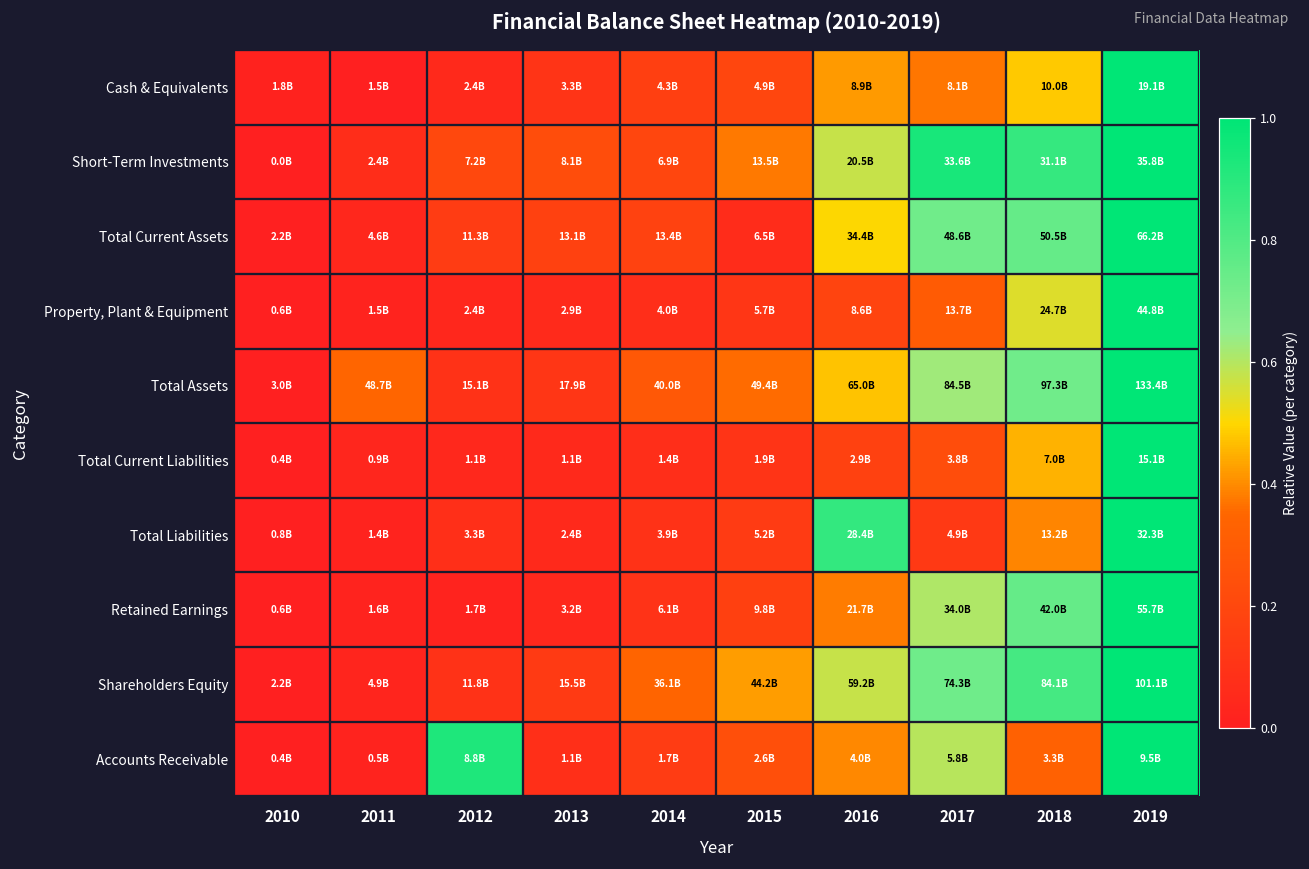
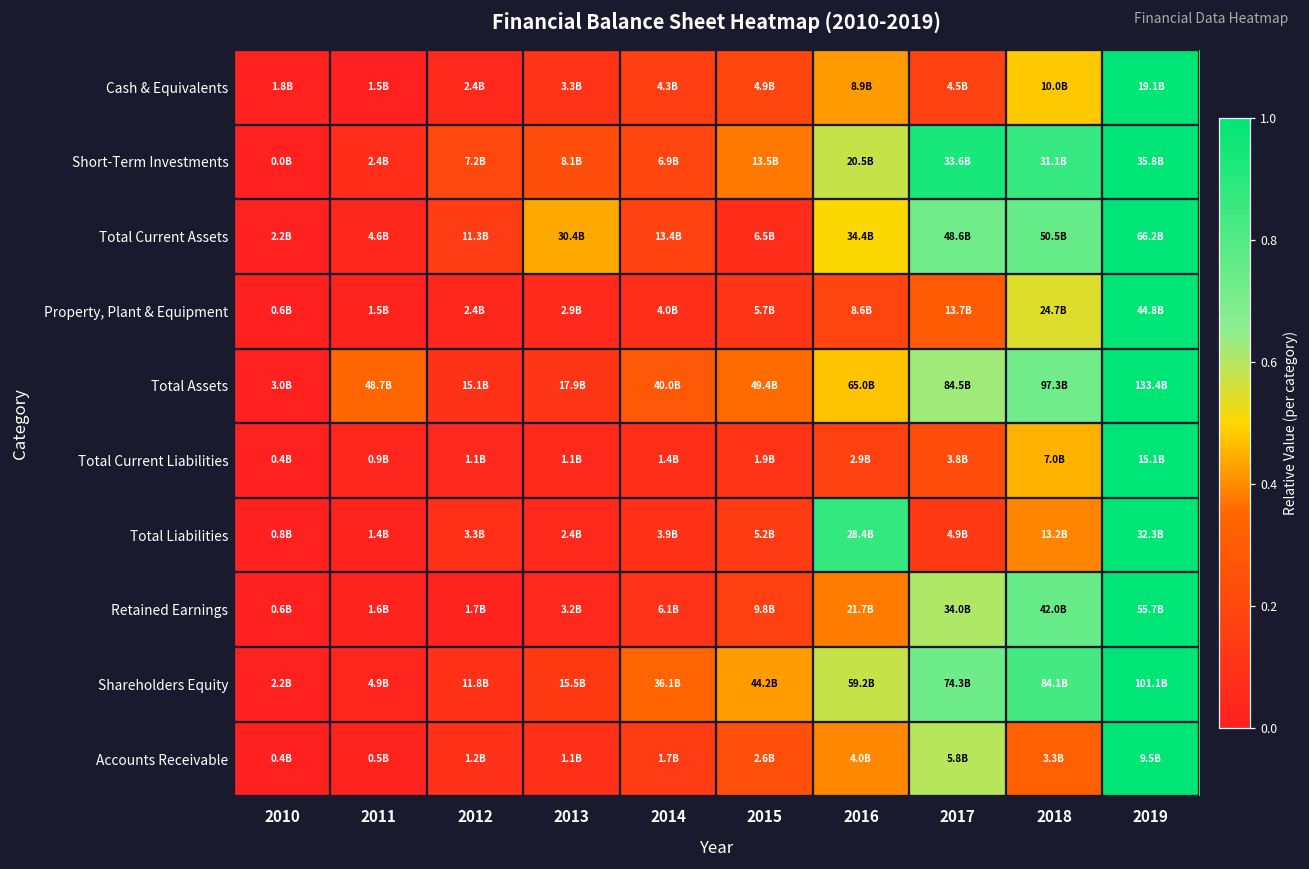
  {
    "Cash & Equivalents": {
      "2010": "1.8B",
      "2011": "1.5B",
      "2012": "2.4B",
      "2013": "3.3B",
      "2014": "4.3B",
      "2015": "4.9B",
      "2016": "8.9B",
-     "2017": "8.1B",
+     "2017": "4.5B",
      "2018": "10.0B",
      "2019": "19.1B"
    },
    "Short-Term Investments": {
      "2010": "0.0B",
      "2011": "2.4B",
      "2012": "7.2B",
      "2013": "8.1B",
      "2014": "6.9B",
      "2015": "13.5B",
      "2016": "20.5B",
      "2017": "33.6B",
      "2018": "31.1B",
      "2019": "35.8B"
    },
    "Total Current Assets": {
      "2010": "2.2B",
      "2011": "4.6B",
      "2012": "11.3B",
-     "2013": "13.1B",
+     "2013": "30.4B",
      "2014": "13.4B",
      "2015": "6.5B",
      "2016": "34.4B",
      "2017": "48.6B",
      "2018": "50.5B",
      "2019": "66.2B"
    },
    "Property, Plant & Equipment": {
      "2010": "0.6B",
      "2011": "1.5B",
      "2012": "2.4B",
      "2013": "2.9B",
      "2014": "4.0B",
      "2015": "5.7B",
      "2016": "8.6B",
      "2017": "13.7B",
      "2018": "24.7B",
      "2019": "44.8B"
    },
    "Total Assets": {
      "2010": "3.0B",
      "2011": "48.7B",
      "2012": "15.1B",
      "2013": "17.9B",
      "2014": "40.0B",
      "2015": "49.4B",
      "2016": "65.0B",
      "2017": "84.5B",
      "2018": "97.3B",
      "2019": "133.4B"
    },
    "Total Current Liabilities": {
      "2010": "0.4B",
      "2011": "0.9B",
      "2012": "1.1B",
      "2013": "1.1B",
      "2014": "1.4B",
      "2015": "1.9B",
      "2016": "2.9B",
      "2017": "3.8B",
      "2018": "7.0B",
      "2019": "15.1B"
    },
    "Total Liabilities": {
      "2010": "0.8B",
      "2011": "1.4B",
      "2012": "3.3B",
      "2013": "2.4B",
      "2014": "3.9B",
      "2015": "5.2B",
      "2016": "28.4B",
      "2017": "4.9B",
      "2018": "13.2B",
      "2019": "32.3B"
    },
    "Retained Earnings": {
      "2010": "0.6B",
      "2011": "1.6B",
      "2012": "1.7B",
      "2013": "3.2B",
      "2014": "6.1B",
      "2015": "9.8B",
      "2016": "21.7B",
      "2017": "34.0B",
      "2018": "42.0B",
      "2019": "55.7B"
    },
    "Shareholders Equity": {
      "2010": "2.2B",
      "2011": "4.9B",
      "2012": "11.8B",
      "2013": "15.5B",
      "2014": "36.1B",
      "2015": "44.2B",
      "2016": "59.2B",
      "2017": "74.3B",
      "2018": "84.1B",
      "2019": "101.1B"
    },
    "Accounts Receivable": {
      "2010": "0.4B",
      "2011": "0.5B",
-     "2012": "8.8B",
+     "2012": "1.2B",
      "2013": "1.1B",
      "2014": "1.7B",
      "2015": "2.6B",
      "2016": "4.0B",
      "2017": "5.8B",
      "2018": "3.3B",
      "2019": "9.5B"
    }
  }
